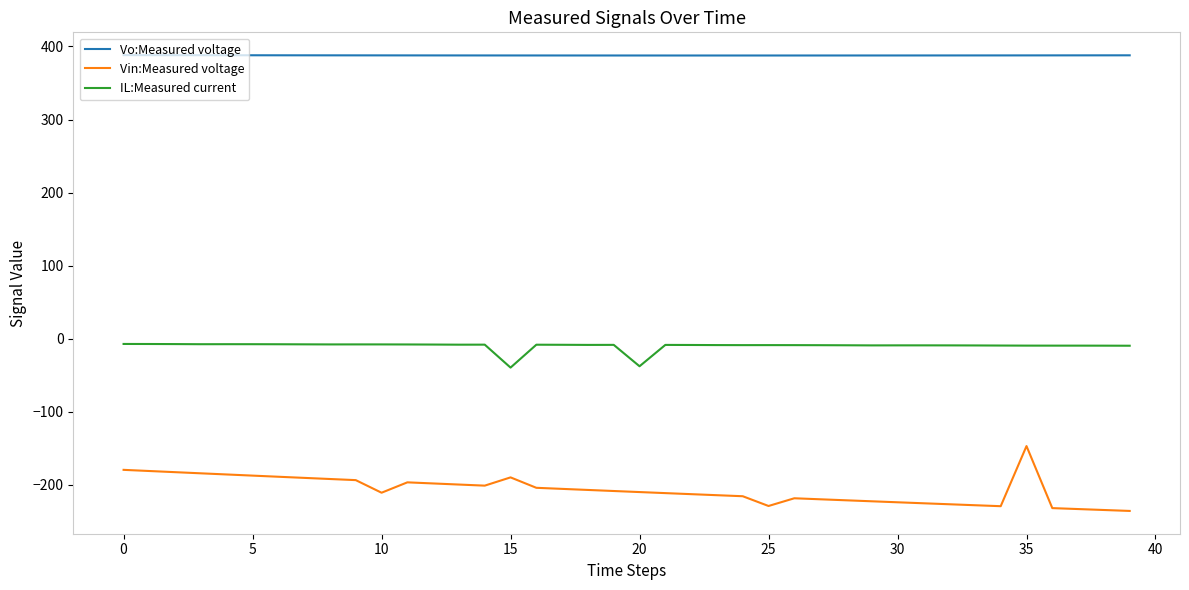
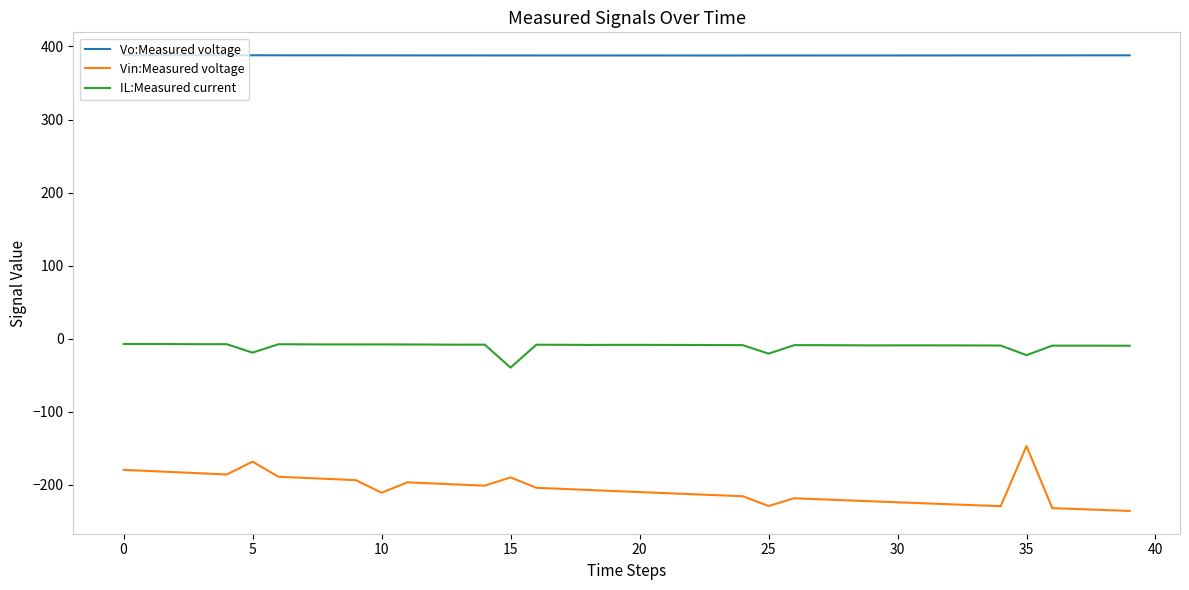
  {
    "Vo:Measured voltage": {
      "5": 390,
      "10": 390,
      "15": 390,
      "20": 390,
      "25": 390,
      "30": 390,
      "35": 390
    },
    "Vin:Measured voltage": {
      "0": -180,
-     "5": -190,
+     "5": -170,
      "10": -210,
      "15": -190,
      "20": -210,
      "25": -230,
      "30": -220,
      "35": -150
    },
    "IL:Measured current": {
      "0": -10,
-     "5": -10,
+     "5": -20,
      "10": -10,
      "15": -40,
-     "20": -40,
-     "25": -10,
+     "20": -10,
+     "25": -20,
      "30": -10,
-     "35": -10
+     "35": -20
    }
  }
